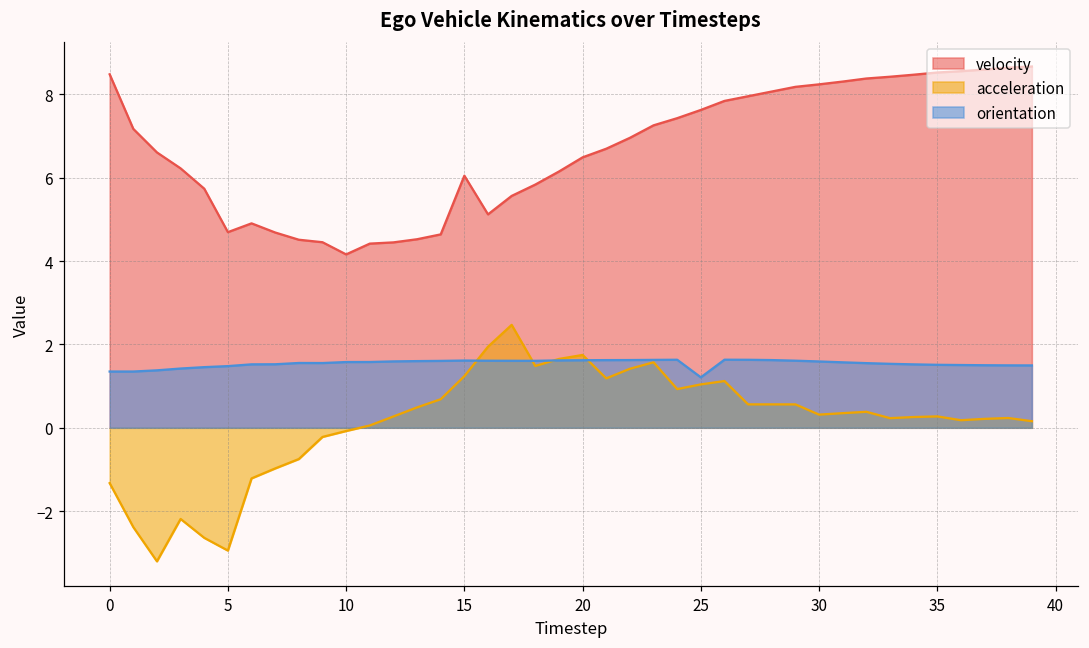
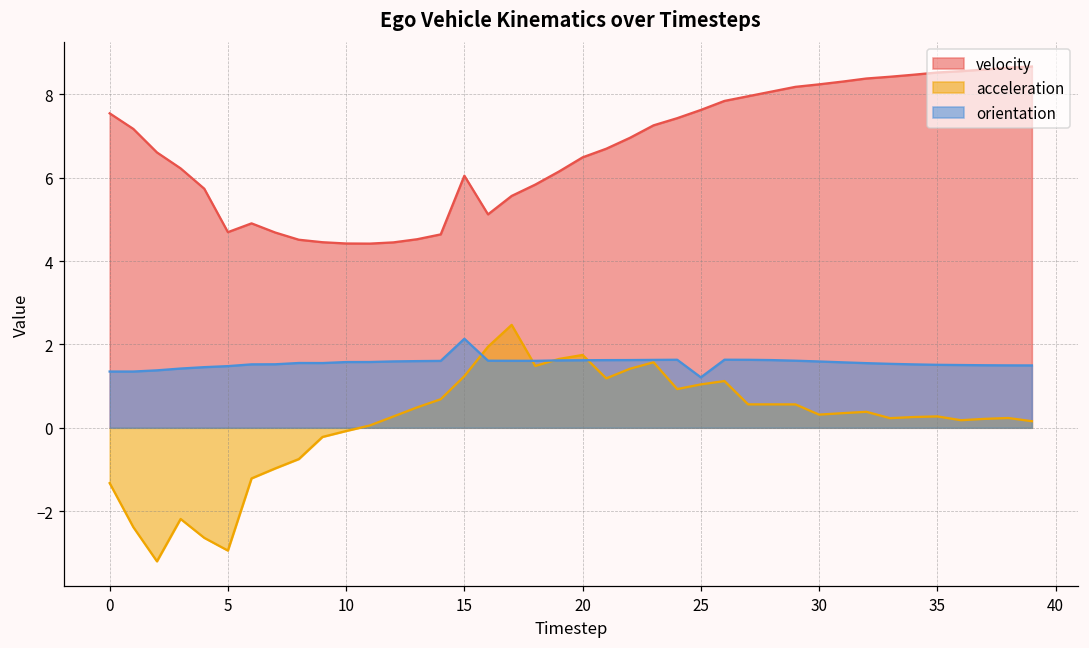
  {
    "velocity": {
-     "0": 8.5,
+     "0": 7.5,
      "5": 4.7,
-     "10": 4.2,
+     "10": 4.4,
      "15": 6.0,
      "20": 6.5,
      "25": 7.6,
      "30": 8.2
    },
    "orientation": {
      "0": 1.3,
      "5": 1.5,
      "10": 1.6,
-     "15": 1.6,
+     "15": 2.1,
      "20": 1.6,
      "25": 1.2,
      "30": 1.6,
      "35": 1.5
    }
  }
